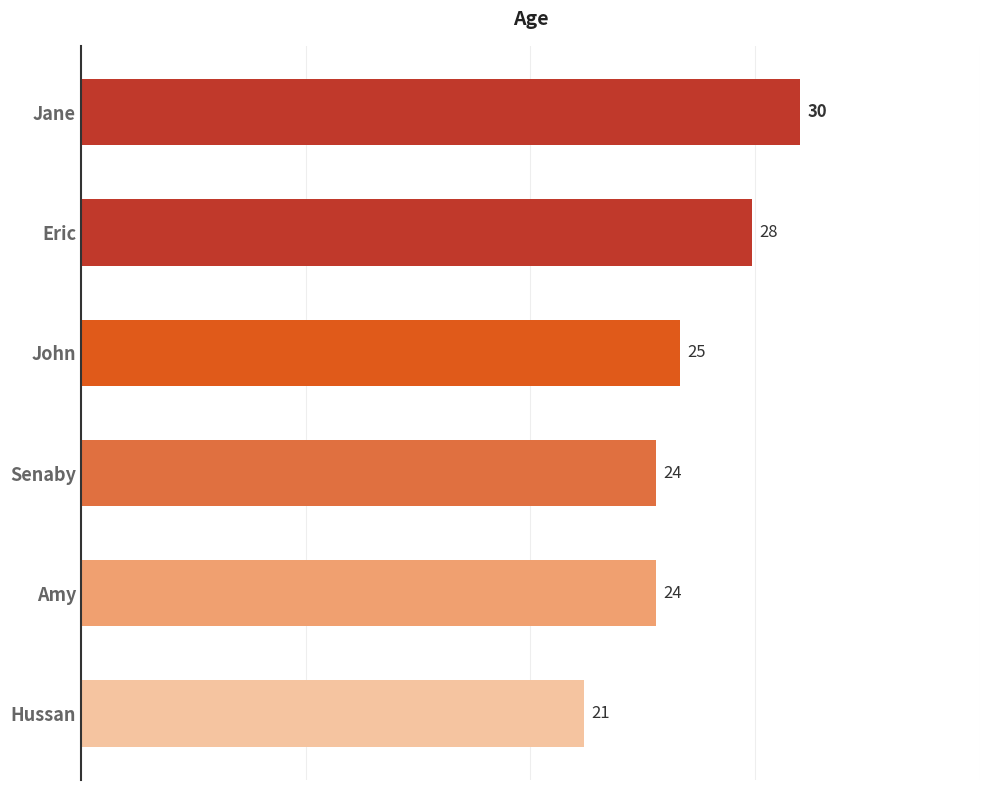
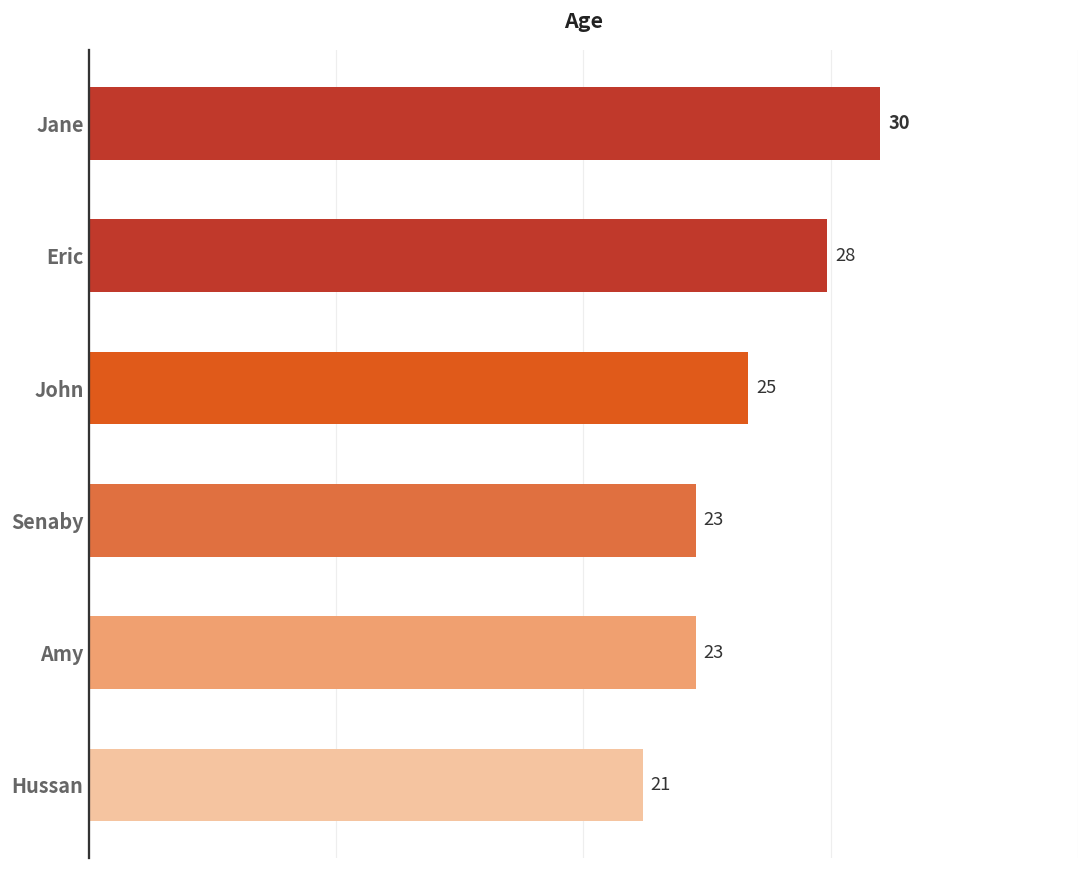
  {
    "Jane": 30,
    "Eric": 28,
    "John": 25,
-   "Senaby": 24,
-   "Amy": 24,
+   "Senaby": 23,
+   "Amy": 23,
    "Hussan": 21
  }
